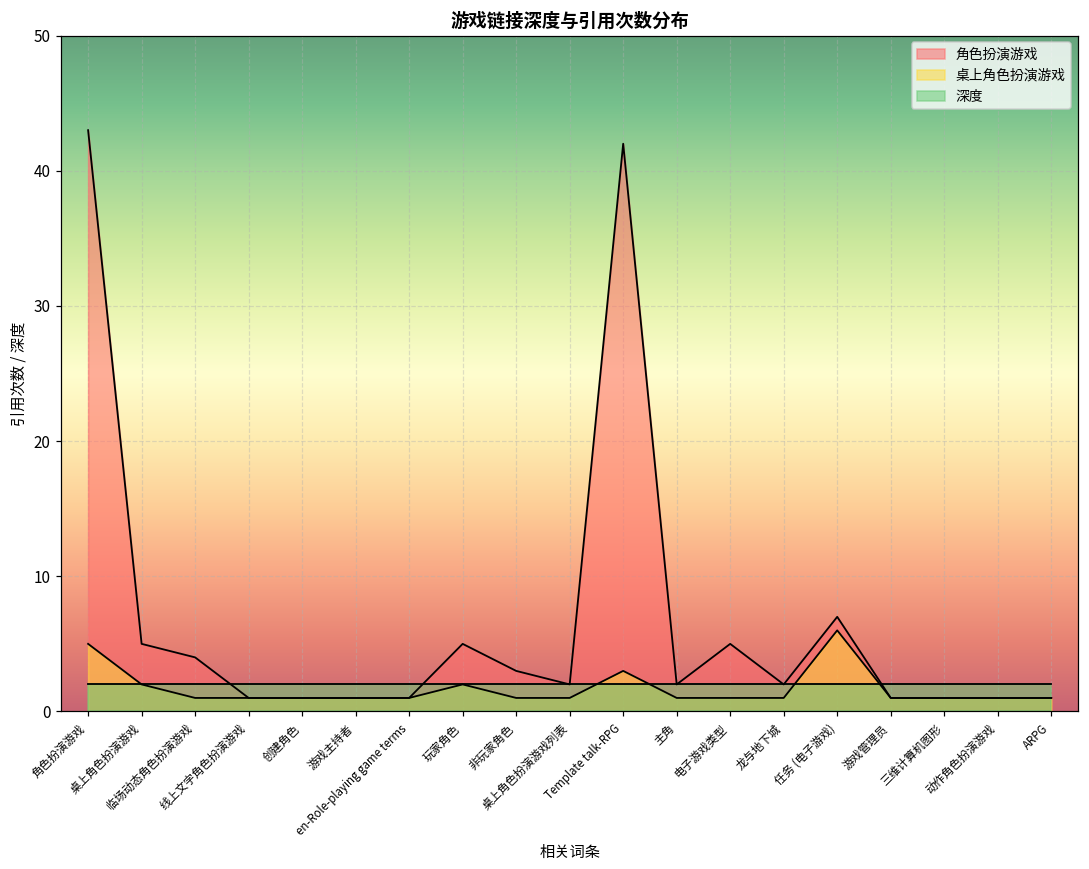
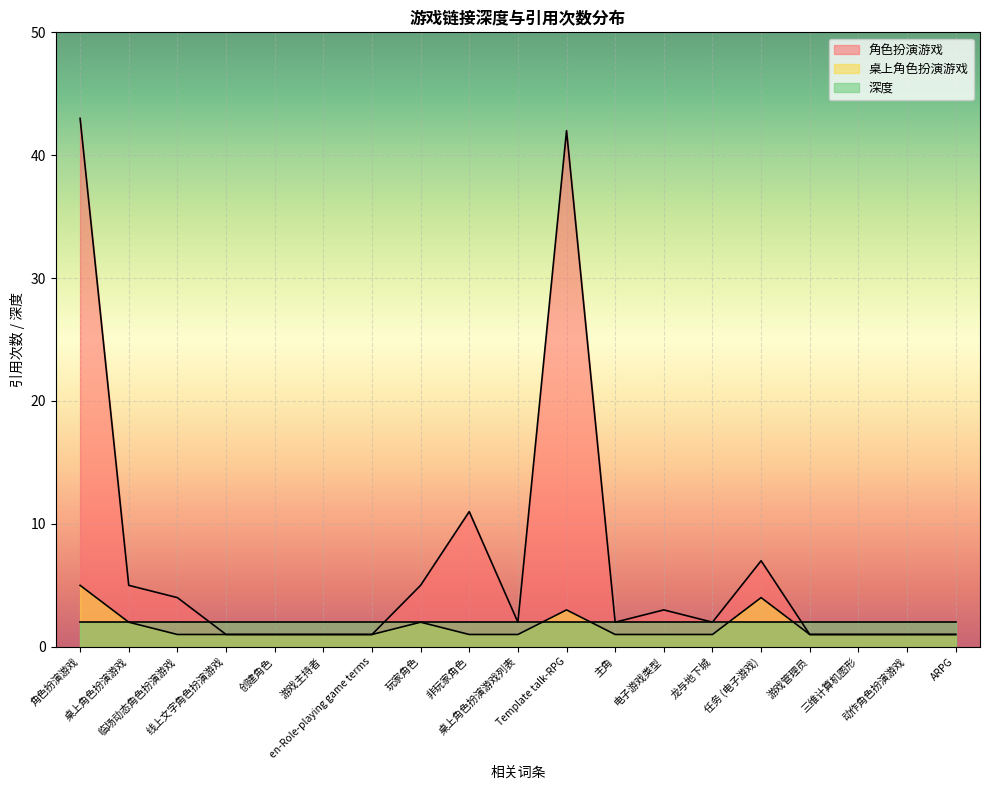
  {
    "角色扮演游戏": {
      "角色扮演游戏": 43,
      "桌上角色扮演游戏": 5,
      "临场动态角色扮演游戏": 4,
      "玩家角色": 5,
-     "非玩家角色": 3,
+     "非玩家角色": 11,
      "Template talk-RPG": 42,
-     "电子游戏类型": 5,
+     "电子游戏类型": 3,
      "任务 (电子游戏)": 7
    },
    "桌上角色扮演游戏": {
      "角色扮演游戏": 5,
      "临场动态角色扮演游戏": 1,
      "非玩家角色": 1,
      "桌上角色扮演游戏列表": 1,
      "Template talk-RPG": 3,
      "主角": 1,
      "电子游戏类型": 1,
      "龙与地下城": 1,
-     "任务 (电子游戏)": 6
+     "任务 (电子游戏)": 4
    },
    "深度": {
      "角色扮演游戏": 2,
      "临场动态角色扮演游戏": 2,
      "线上文字角色扮演游戏": 2,
      "创建角色": 2,
      "游戏主持者": 2,
      "en-Role-playing game terms": 2,
      "非玩家角色": 2,
      "Template talk-RPG": 2,
      "电子游戏类型": 2,
      "任务 (电子游戏)": 2,
      "游戏管理员": 2,
      "三维计算机图形": 2,
      "动作角色扮演游戏": 2,
      "ARPG": 2
    }
  }
